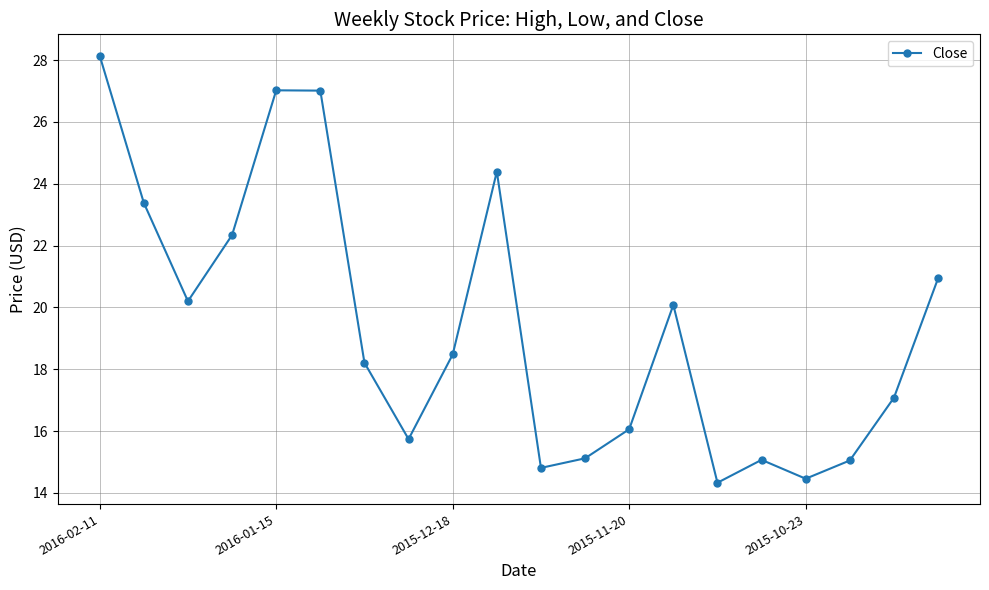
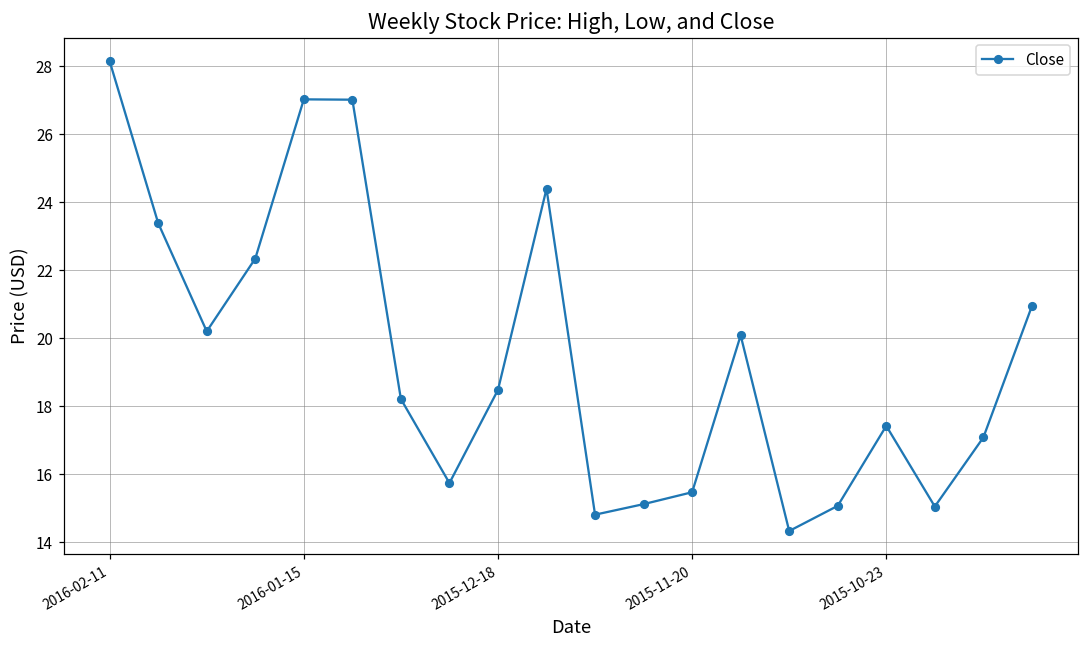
  {
    "2016-02-11": 28.1,
    "2016-01-15": 27.0,
    "2015-12-18": 18.5,
-   "2015-11-20": 16.1,
-   "2015-10-23": 14.5
+   "2015-11-20": 15.5,
+   "2015-10-23": 17.4
  }
